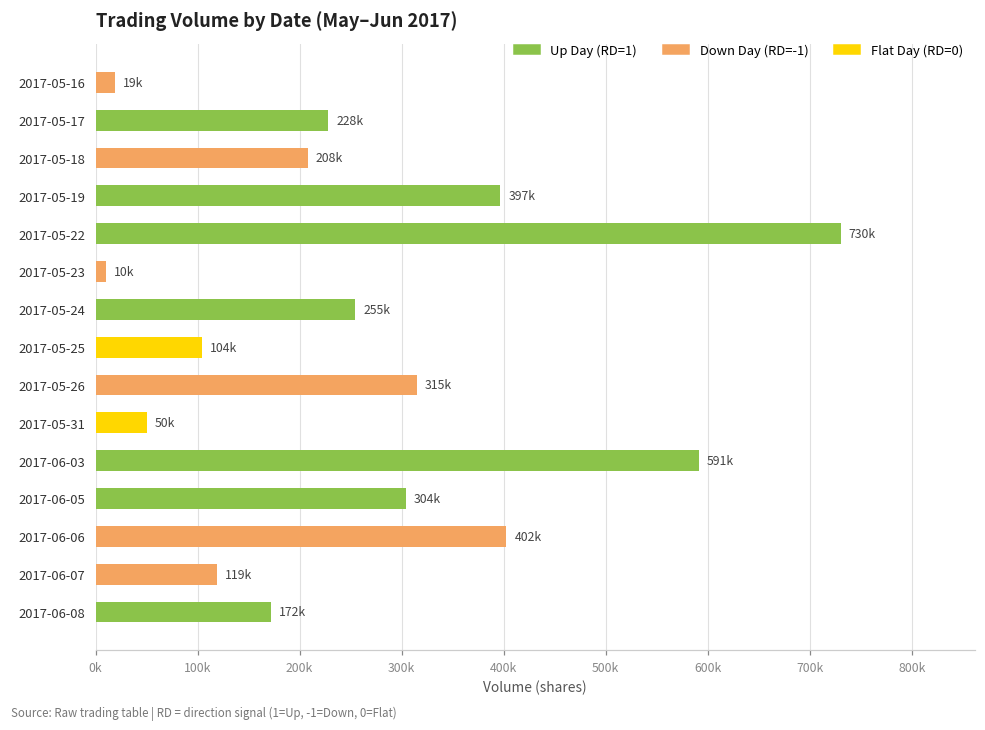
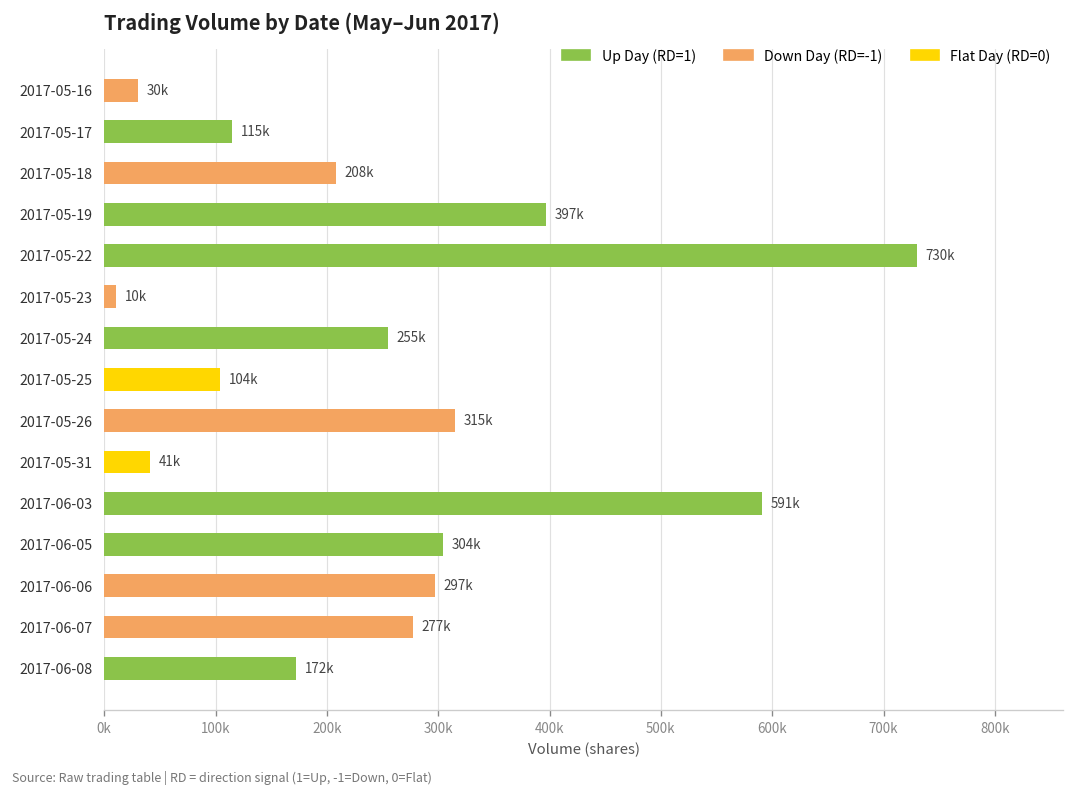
  {
-   "2017-05-16": "19k",
-   "2017-05-17": "228k",
+   "2017-05-16": "30k",
+   "2017-05-17": "115k",
    "2017-05-18": "208k",
    "2017-05-19": "397k",
    "2017-05-22": "730k",
    "2017-05-23": "10k",
    "2017-05-24": "255k",
    "2017-05-25": "104k",
    "2017-05-26": "315k",
-   "2017-05-31": "50k",
+   "2017-05-31": "41k",
    "2017-06-03": "591k",
    "2017-06-05": "304k",
-   "2017-06-06": "402k",
-   "2017-06-07": "119k",
+   "2017-06-06": "297k",
+   "2017-06-07": "277k",
    "2017-06-08": "172k"
  }
